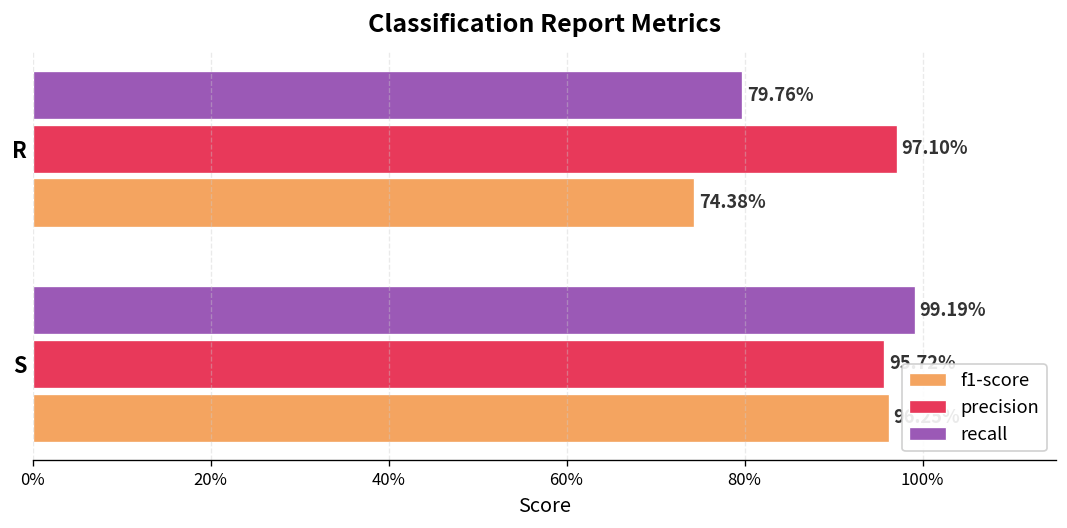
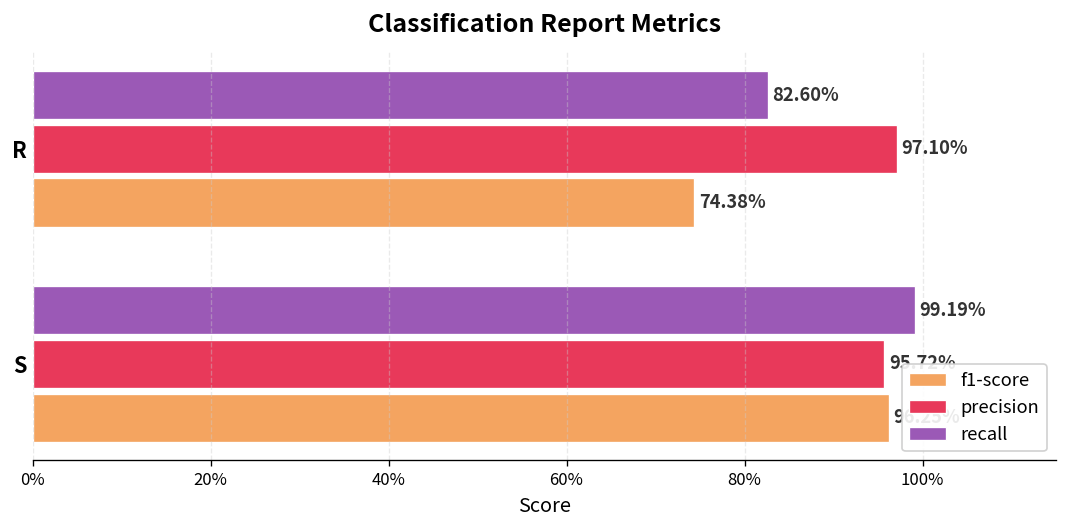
  {
    "f1-score": {
      "R": "74.38%"
    },
    "precision": {
      "R": "97.10%"
    },
    "recall": {
-     "R": "79.76%",
+     "R": "82.60%",
      "S": "99.19%"
    }
  }
